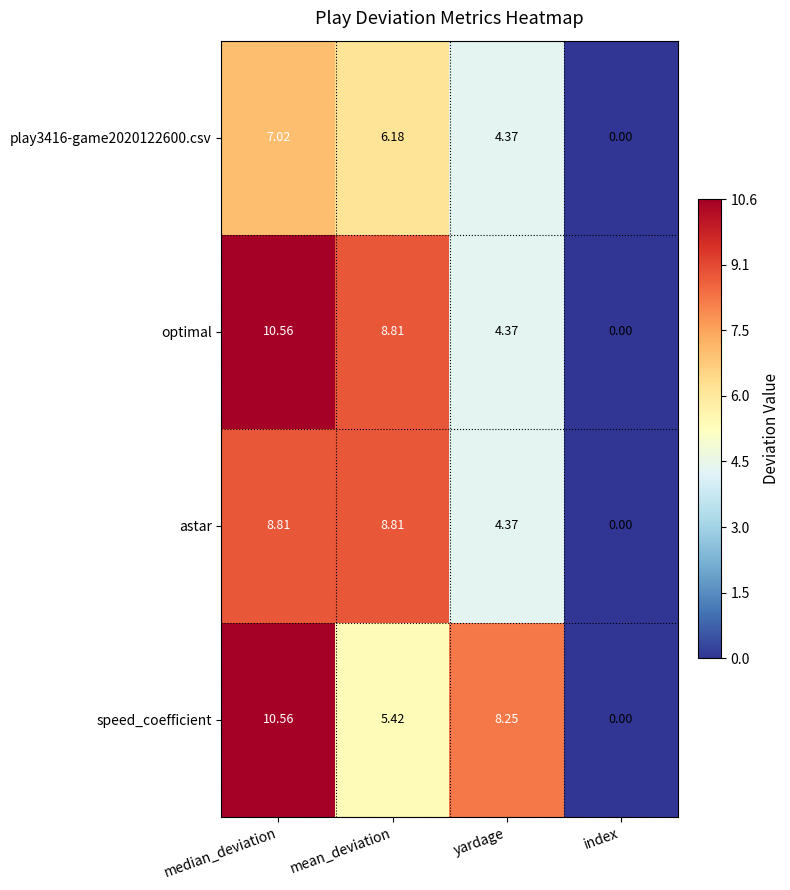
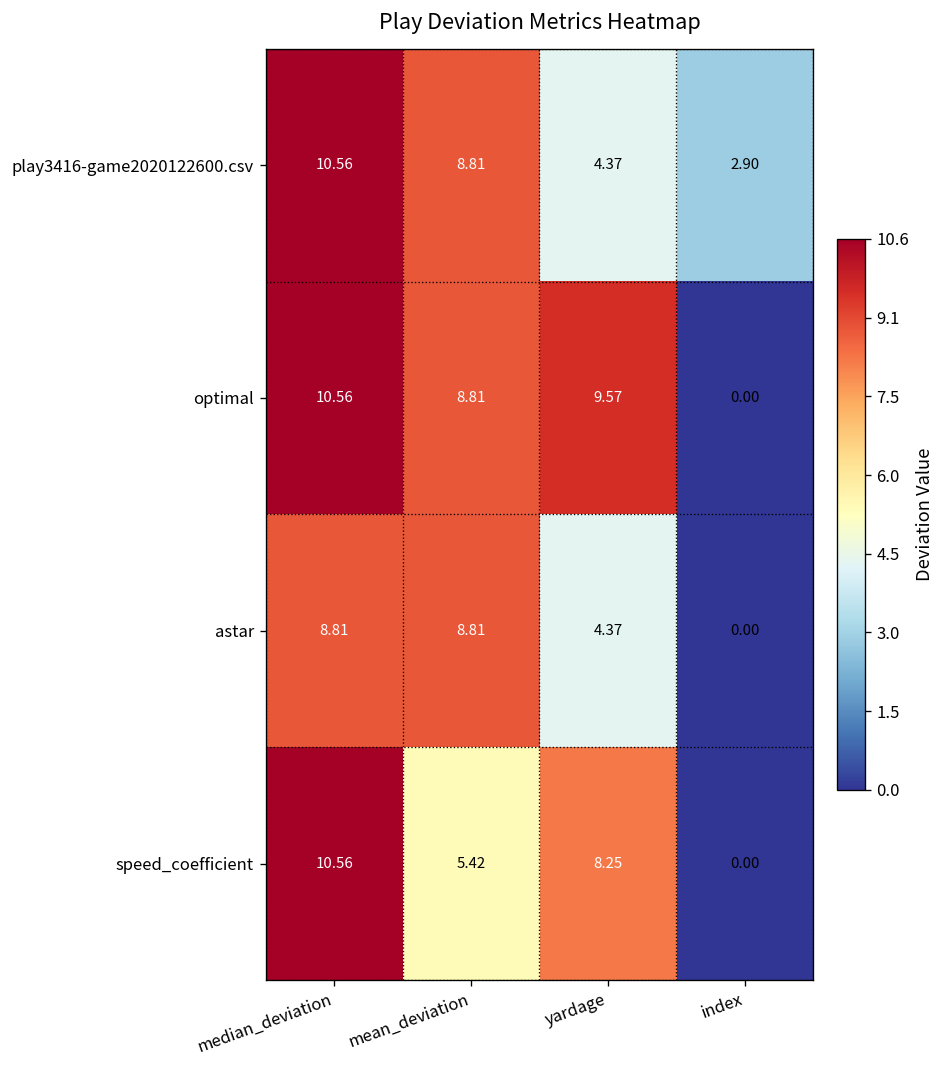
  {
    "play3416-game2020122600.csv": {
-     "median_deviation": 7.02,
-     "mean_deviation": 6.18,
+     "median_deviation": 10.56,
+     "mean_deviation": 8.81,
      "yardage": 4.37,
-     "index": 0.00
+     "index": 2.90
    },
    "optimal": {
      "median_deviation": 10.56,
      "mean_deviation": 8.81,
-     "yardage": 4.37,
+     "yardage": 9.57,
      "index": 0.00
    },
    "astar": {
      "median_deviation": 8.81,
      "mean_deviation": 8.81,
      "yardage": 4.37,
      "index": 0.00
    },
    "speed_coefficient": {
      "median_deviation": 10.56,
      "mean_deviation": 5.42,
      "yardage": 8.25,
      "index": 0.00
    }
  }
